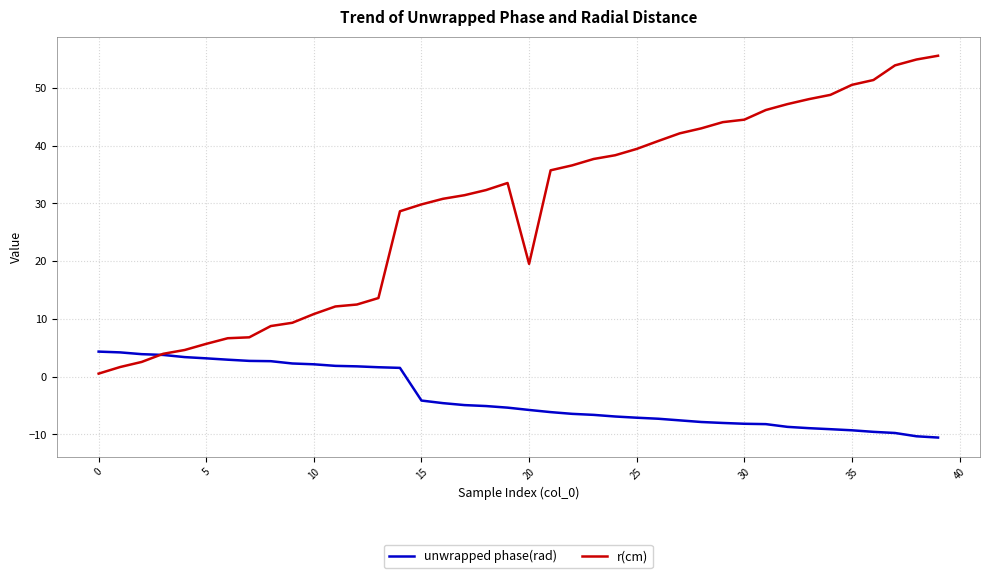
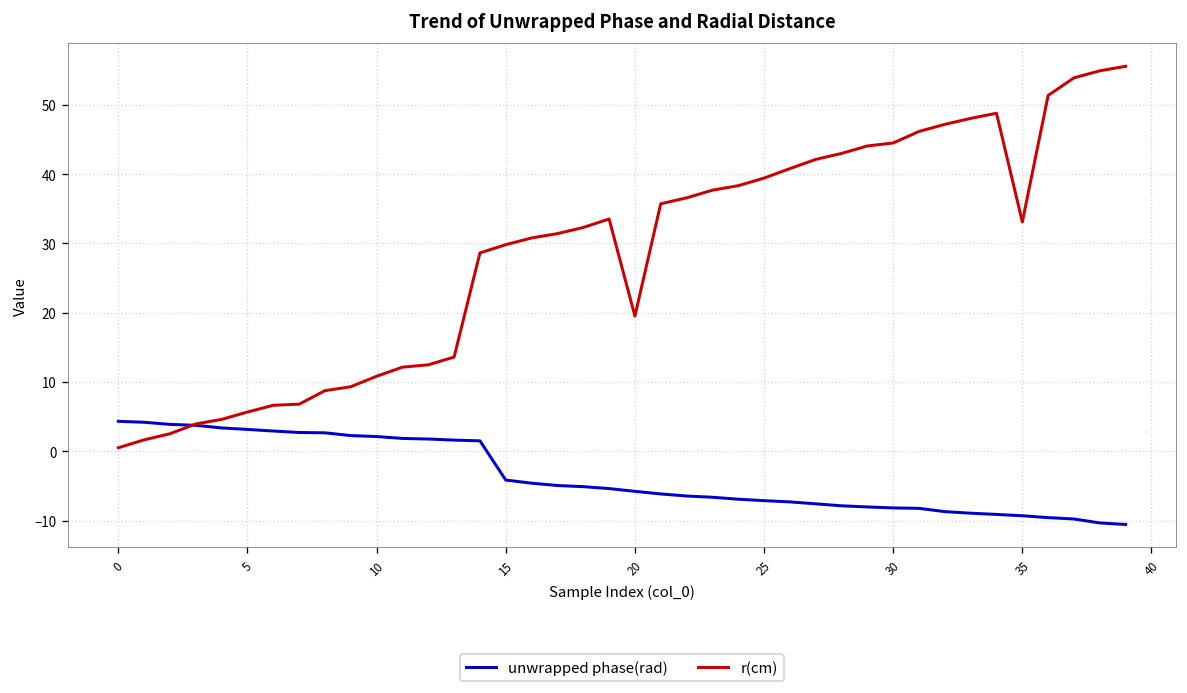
  {
    "unwrapped phase(rad)": {
      "0": 4,
      "5": 3,
      "10": 2,
      "15": -4,
      "20": -6,
      "25": -7,
      "30": -8,
      "35": -9
    },
    "r(cm)": {
      "0": 1,
      "5": 6,
      "10": 11,
      "15": 30,
      "20": 20,
      "25": 39,
      "30": 44,
-     "35": 51
+     "35": 33
    }
  }
